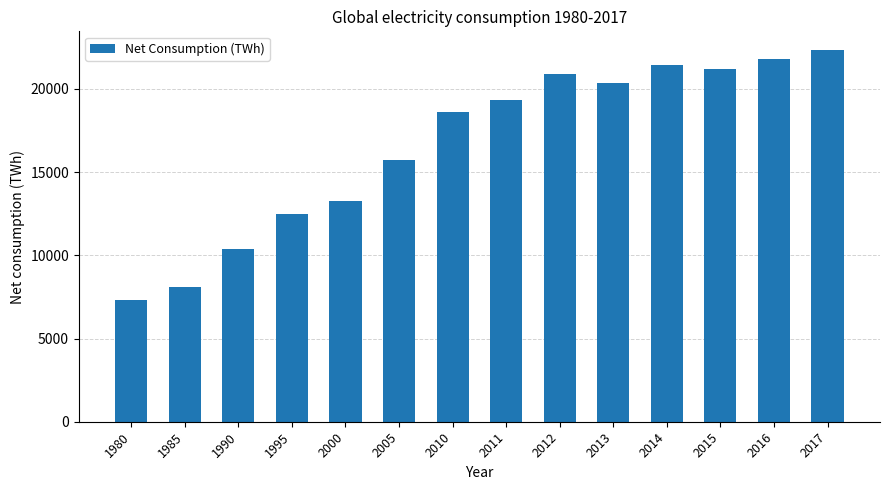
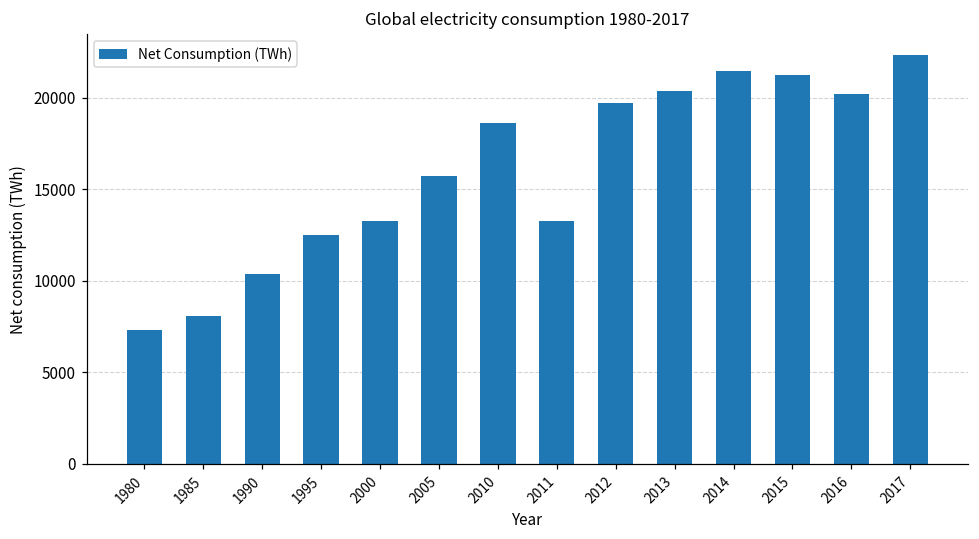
  {
    "1980": 7300,
    "1985": 8100,
    "1990": 10400,
    "1995": 12500,
    "2000": 13300,
    "2005": 15700,
    "2010": 18600,
-   "2011": 19300,
-   "2012": 20900,
+   "2011": 13200,
+   "2012": 19700,
    "2013": 20400,
    "2014": 21400,
    "2015": 21200,
-   "2016": 21800,
+   "2016": 20200,
    "2017": 22300
  }
